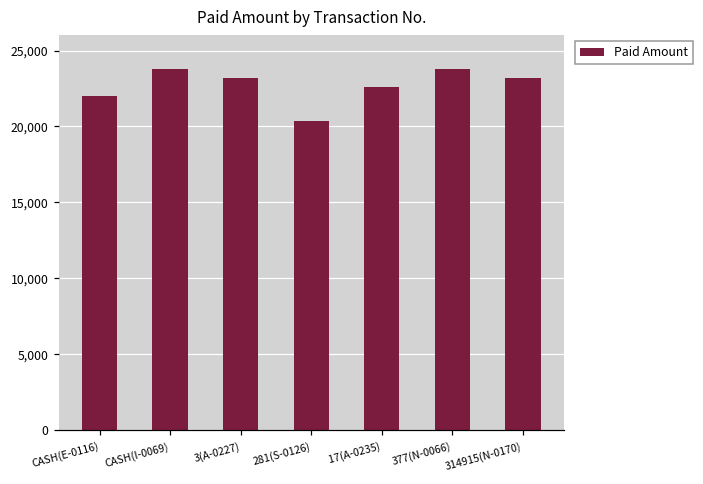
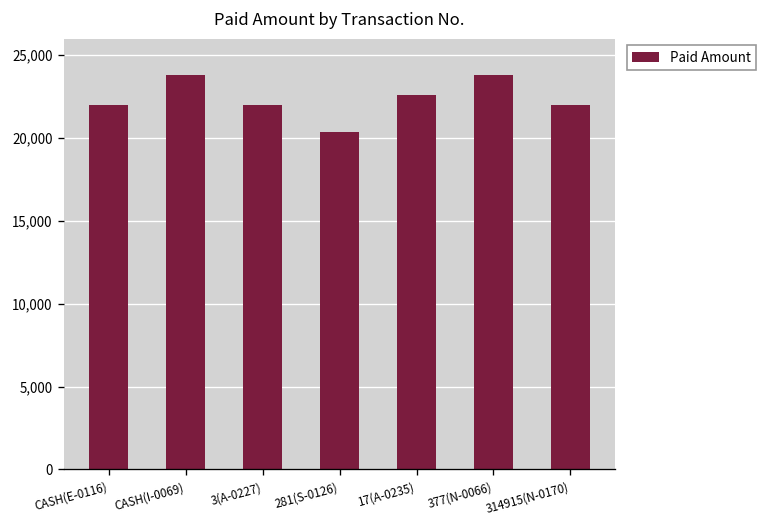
  {
    "CASH(E-0116)": "22,000",
    "CASH(I-0069)": "23,800",
-   "3(A-0227)": "23,200",
+   "3(A-0227)": "22,000",
    "281(S-0126)": "20,400",
    "17(A-0235)": "22,600",
    "377(N-0066)": "23,800",
-   "314915(N-0170)": "23,200"
+   "314915(N-0170)": "22,000"
  }
